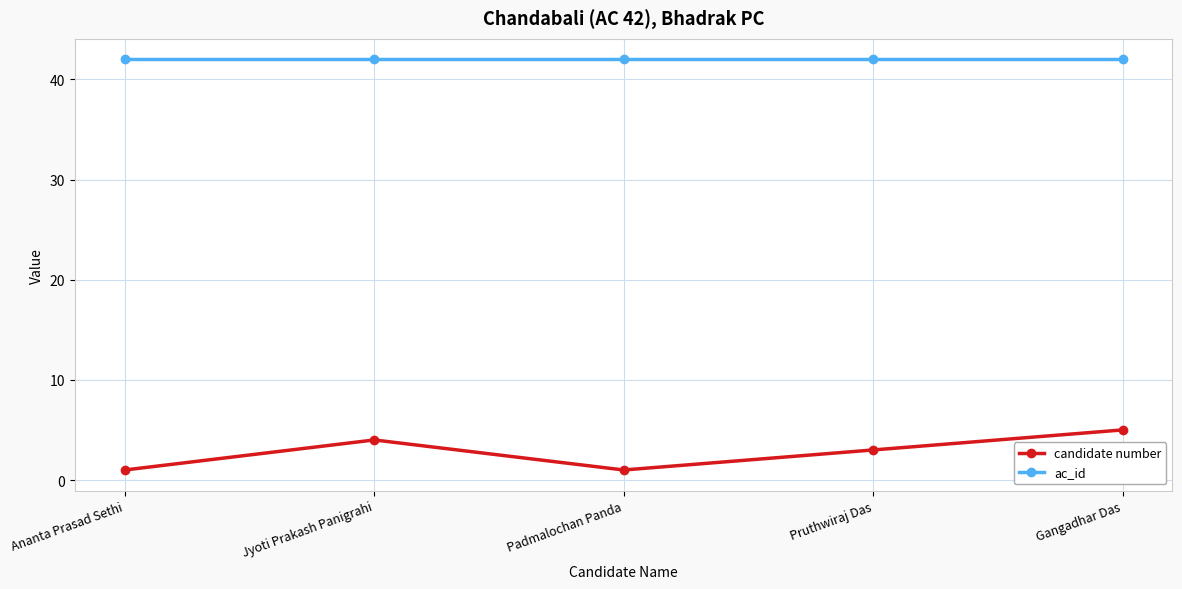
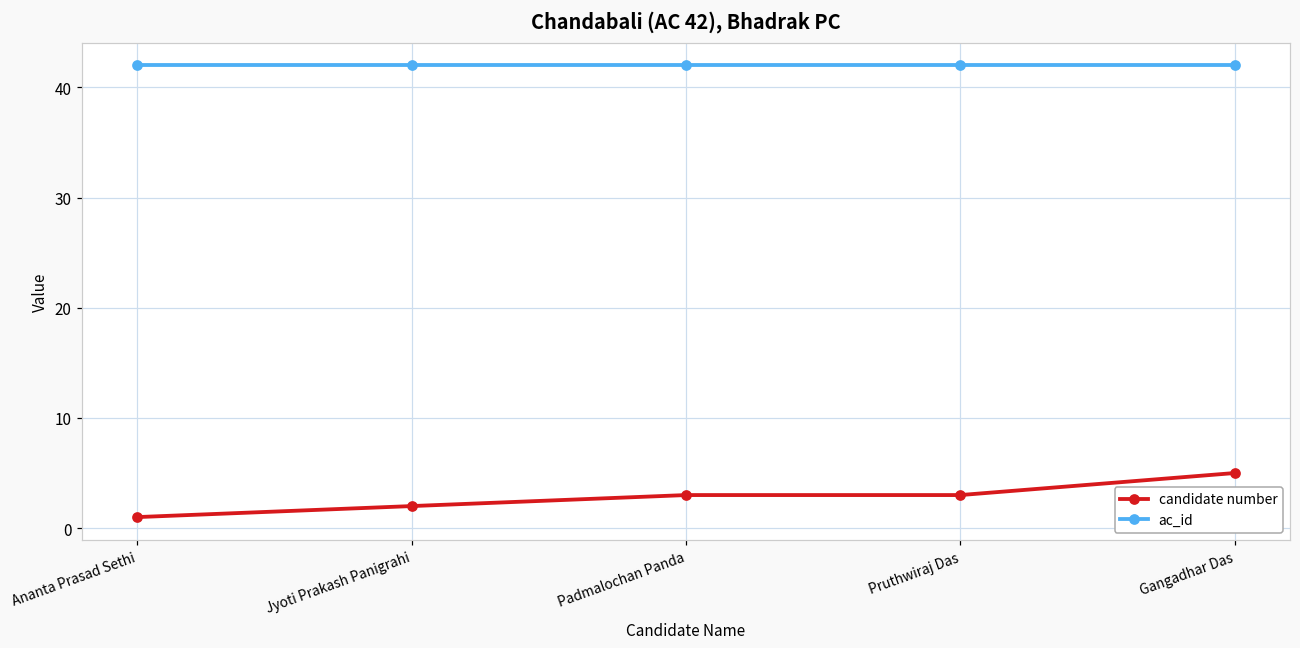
  {
    "candidate number": {
      "Ananta Prasad Sethi": 1,
-     "Jyoti Prakash Panigrahi": 4,
-     "Padmalochan Panda": 1,
+     "Jyoti Prakash Panigrahi": 2,
+     "Padmalochan Panda": 3,
      "Pruthwiraj Das": 3,
      "Gangadhar Das": 5
    },
    "ac_id": {
      "Ananta Prasad Sethi": 42,
      "Jyoti Prakash Panigrahi": 42,
      "Padmalochan Panda": 42,
      "Pruthwiraj Das": 42,
      "Gangadhar Das": 42
    }
  }
